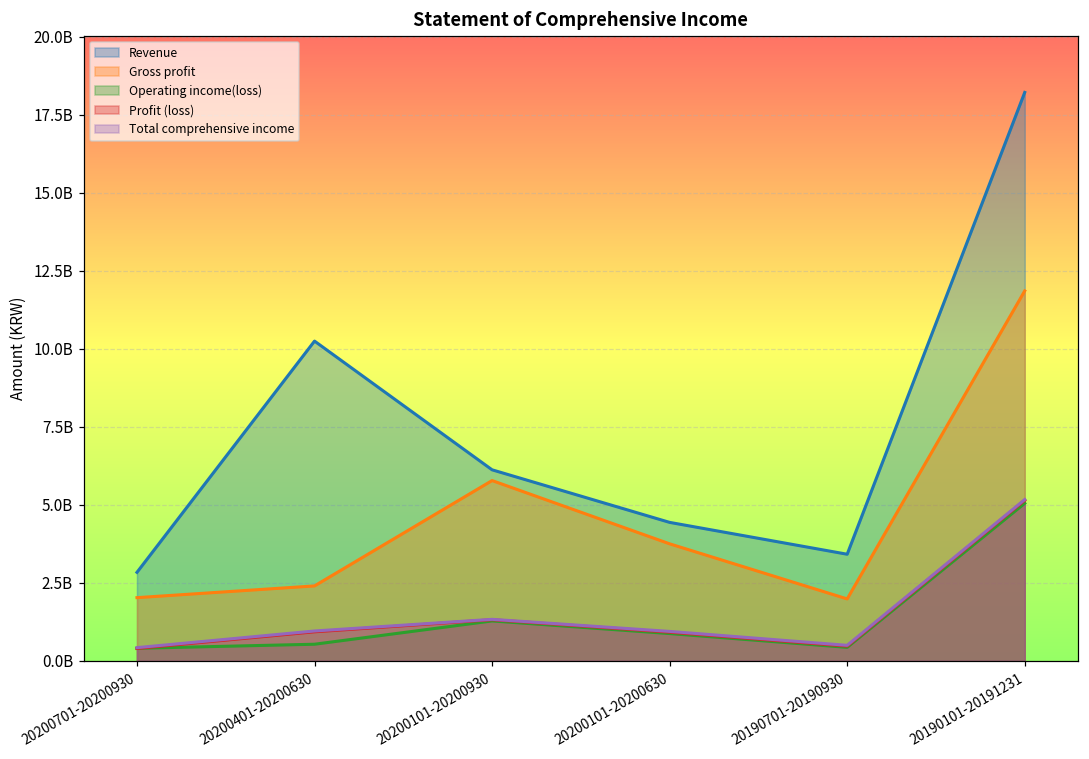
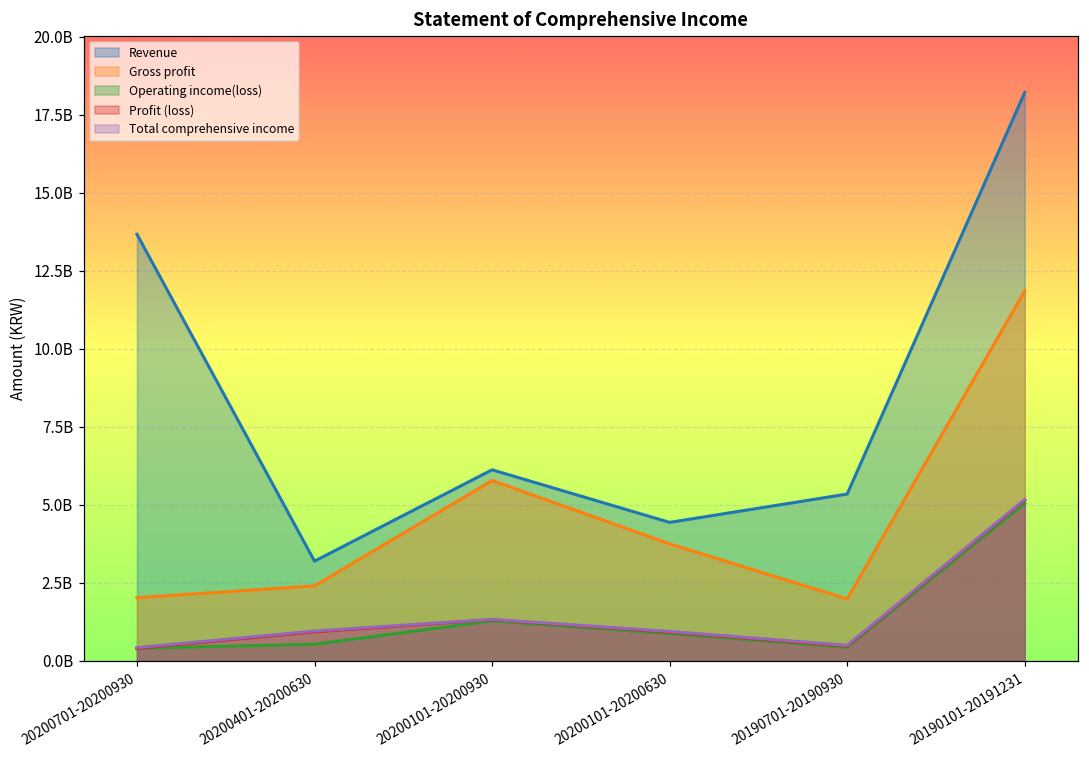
  {
    "Revenue": {
-     "20200701-20200930": 2800000000,
-     "20200401-20200630": 10200000000,
+     "20200701-20200930": 13700000000,
+     "20200401-20200630": 3200000000,
      "20200101-20200930": 6100000000,
      "20200101-20200630": 4400000000,
-     "20190701-20190930": 3400000000,
+     "20190701-20190930": 5300000000,
      "20190101-20191231": 18200000000
    },
    "Operating income(loss)": {
      "20200401-20200630": 500000000,
      "20190101-20191231": 5100000000
    }
  }
